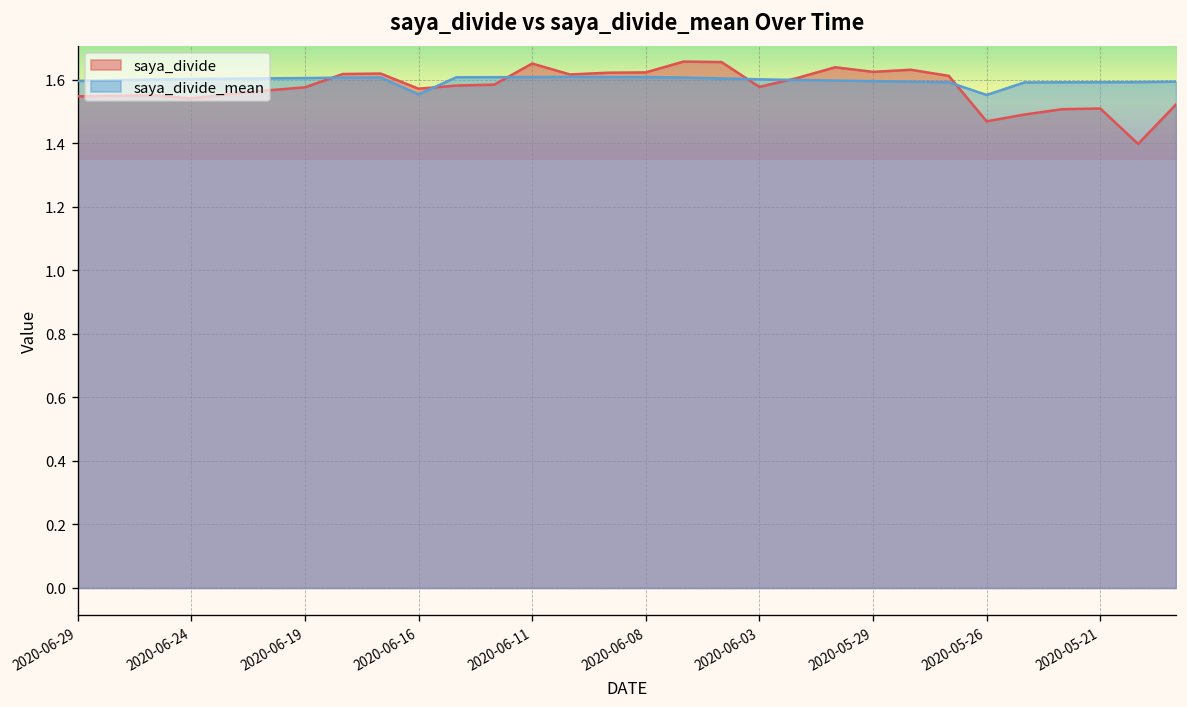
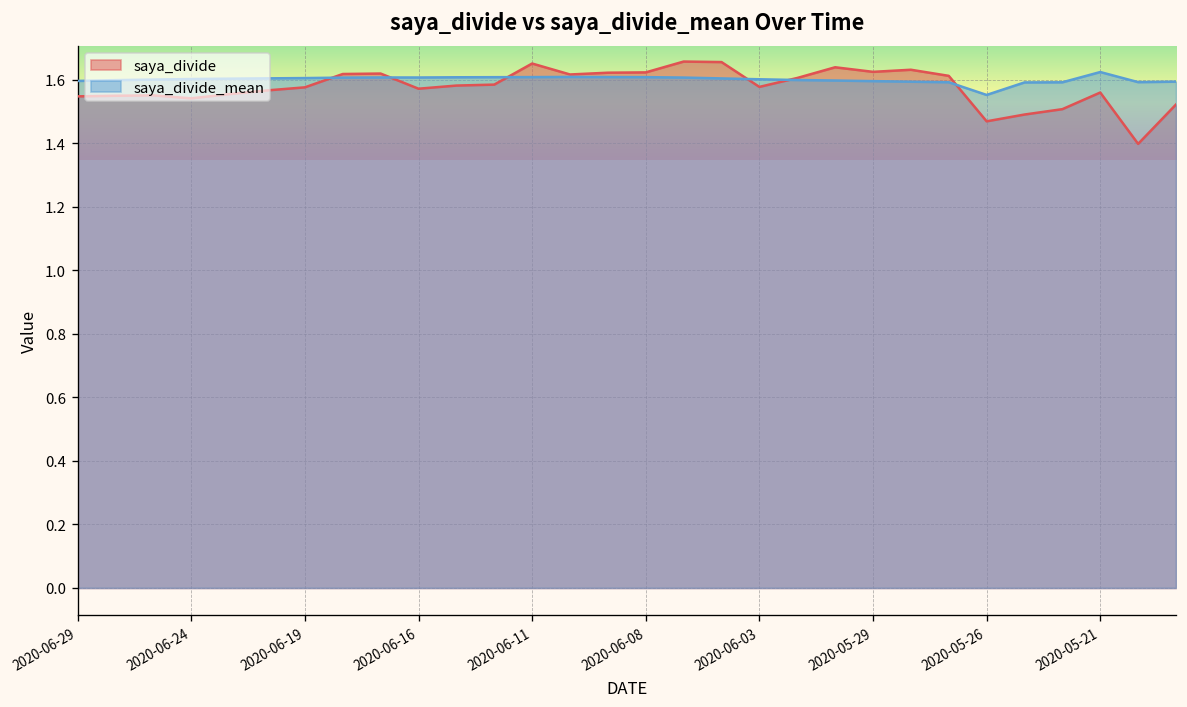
  {
    "saya_divide": {
      "2020-06-29": 1.55,
      "2020-06-19": 1.58,
      "2020-06-16": 1.57,
      "2020-06-11": 1.65,
      "2020-06-08": 1.62,
      "2020-06-03": 1.58,
      "2020-05-29": 1.62,
      "2020-05-26": 1.47,
-     "2020-05-21": 1.51
+     "2020-05-21": 1.56
    },
    "saya_divide_mean": {
      "2020-06-29": 1.60,
      "2020-06-19": 1.61,
-     "2020-06-16": 1.55,
+     "2020-06-16": 1.61,
      "2020-06-11": 1.61,
      "2020-06-08": 1.61,
      "2020-06-03": 1.60,
      "2020-05-29": 1.60,
      "2020-05-26": 1.55,
-     "2020-05-21": 1.59
+     "2020-05-21": 1.62
    }
  }
